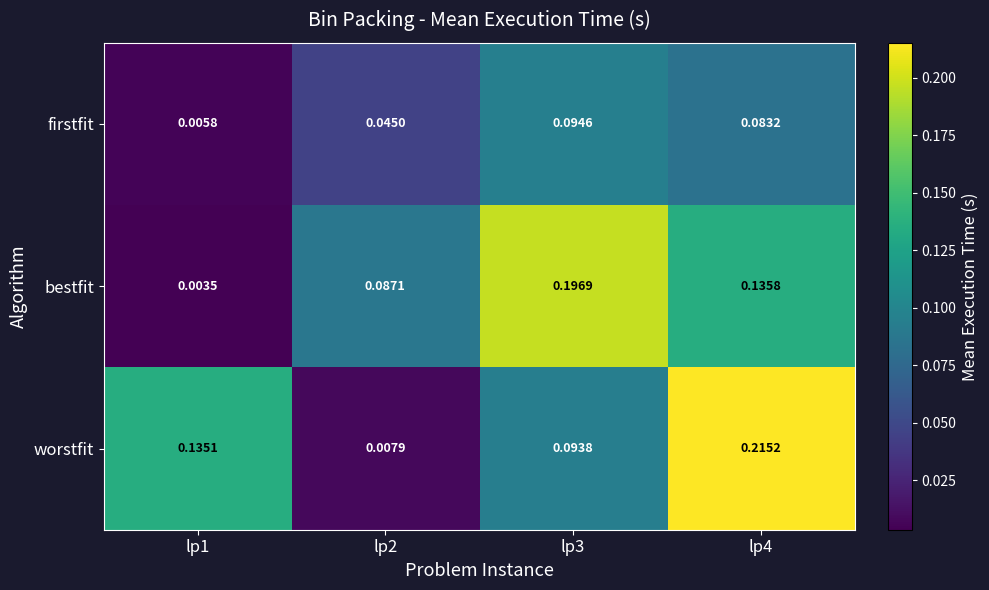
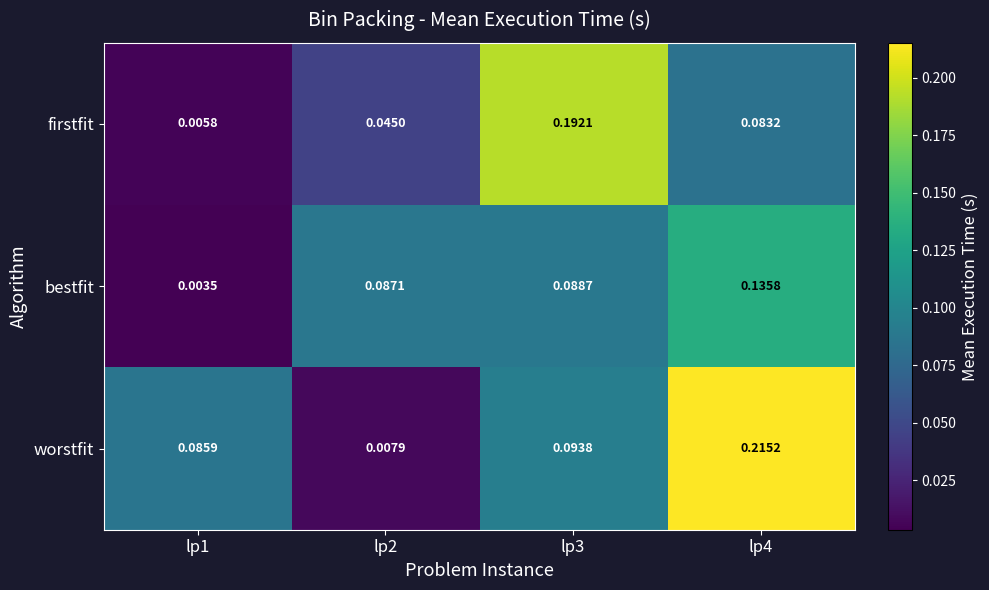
  {
    "firstfit": {
      "lp1": 0.0058,
      "lp2": 0.0450,
-     "lp3": 0.0946,
+     "lp3": 0.1921,
      "lp4": 0.0832
    },
    "bestfit": {
      "lp1": 0.0035,
      "lp2": 0.0871,
-     "lp3": 0.1969,
+     "lp3": 0.0887,
      "lp4": 0.1358
    },
    "worstfit": {
-     "lp1": 0.1351,
+     "lp1": 0.0859,
      "lp2": 0.0079,
      "lp3": 0.0938,
      "lp4": 0.2152
    }
  }
